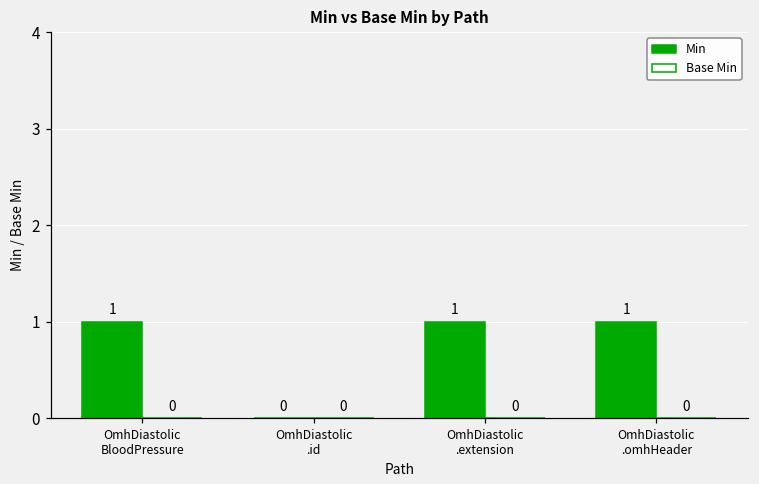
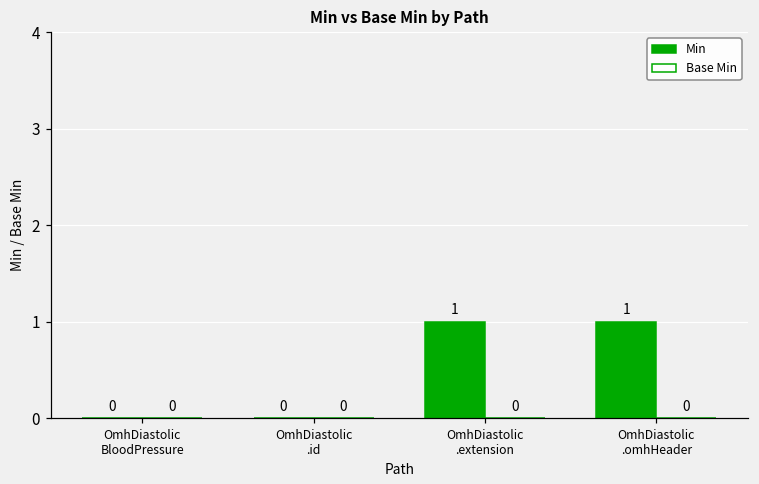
  {
    "Min": {
-     "OmhDiastolic BloodPressure": 1,
+     "OmhDiastolic BloodPressure": 0,
      "OmhDiastolic .id": 0,
      "OmhDiastolic .extension": 1,
      "OmhDiastolic .omhHeader": 1
    },
    "Base Min": {
      "OmhDiastolic BloodPressure": 0,
      "OmhDiastolic .id": 0,
      "OmhDiastolic .extension": 0,
      "OmhDiastolic .omhHeader": 0
    }
  }
